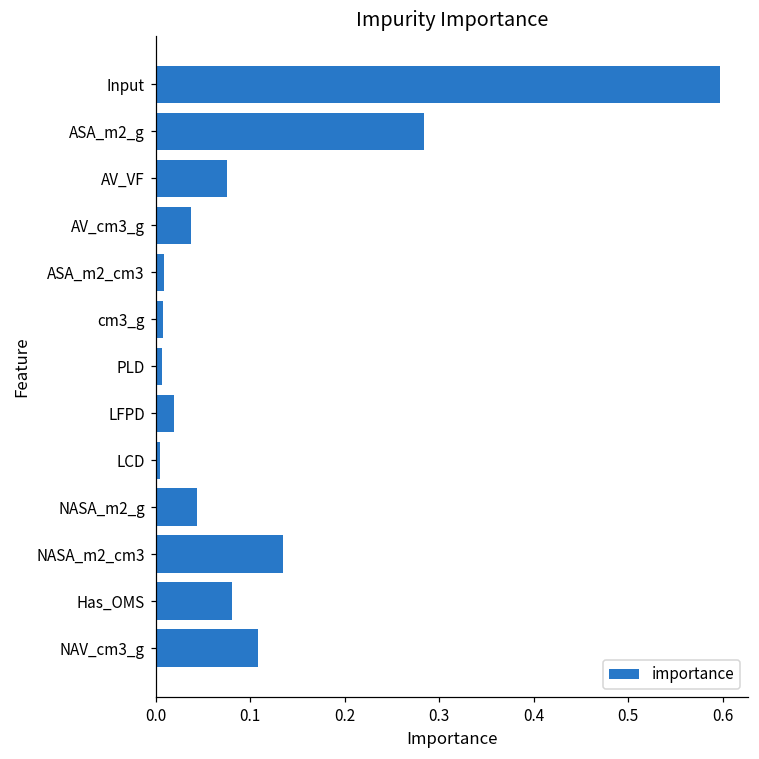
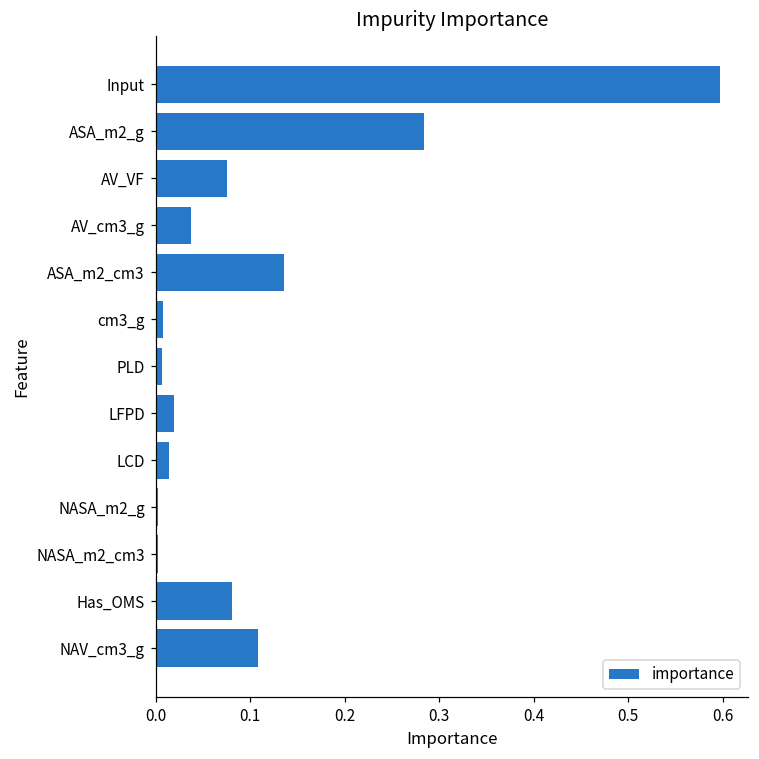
  {
    "Input": 0.60,
    "ASA_m2_g": 0.28,
    "AV_VF": 0.08,
    "AV_cm3_g": 0.04,
-   "ASA_m2_cm3": 0.01,
+   "ASA_m2_cm3": 0.14,
    "cm3_g": 0.01,
    "PLD": 0.01,
    "LFPD": 0.02,
-   "LCD": 0.00,
-   "NASA_m2_g": 0.04,
-   "NASA_m2_cm3": 0.13,
+   "LCD": 0.01,
+   "NASA_m2_g": 0.00,
+   "NASA_m2_cm3": 0.00,
    "Has_OMS": 0.08,
    "NAV_cm3_g": 0.11
  }
